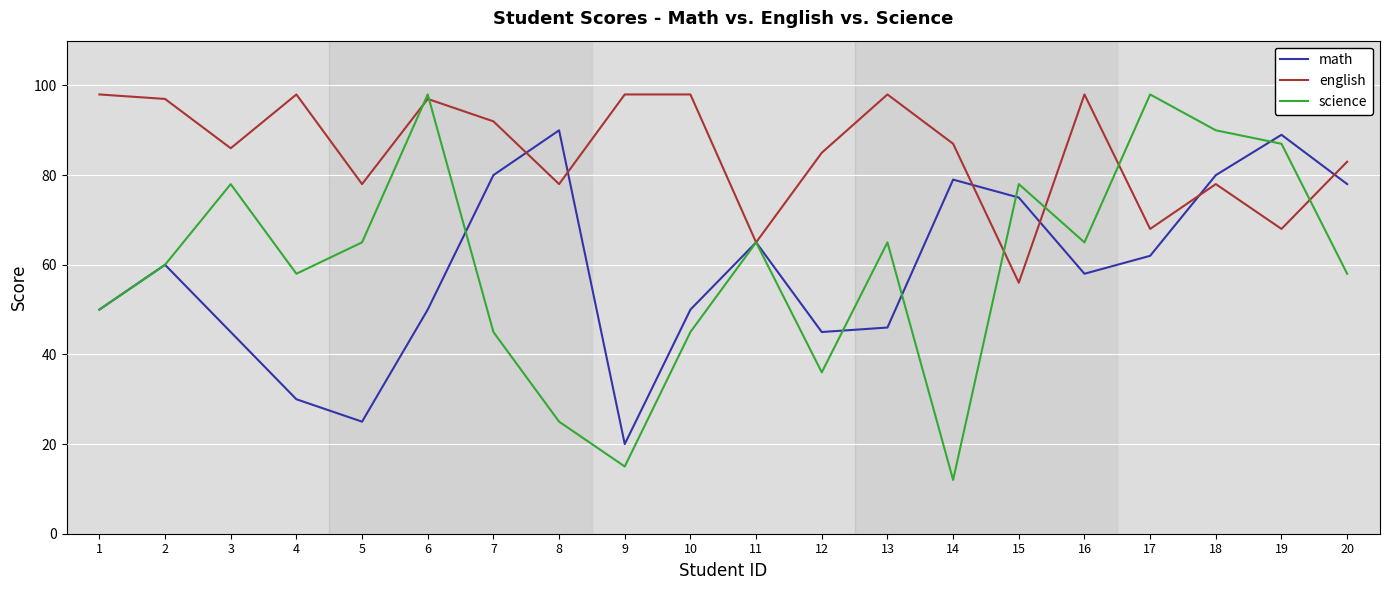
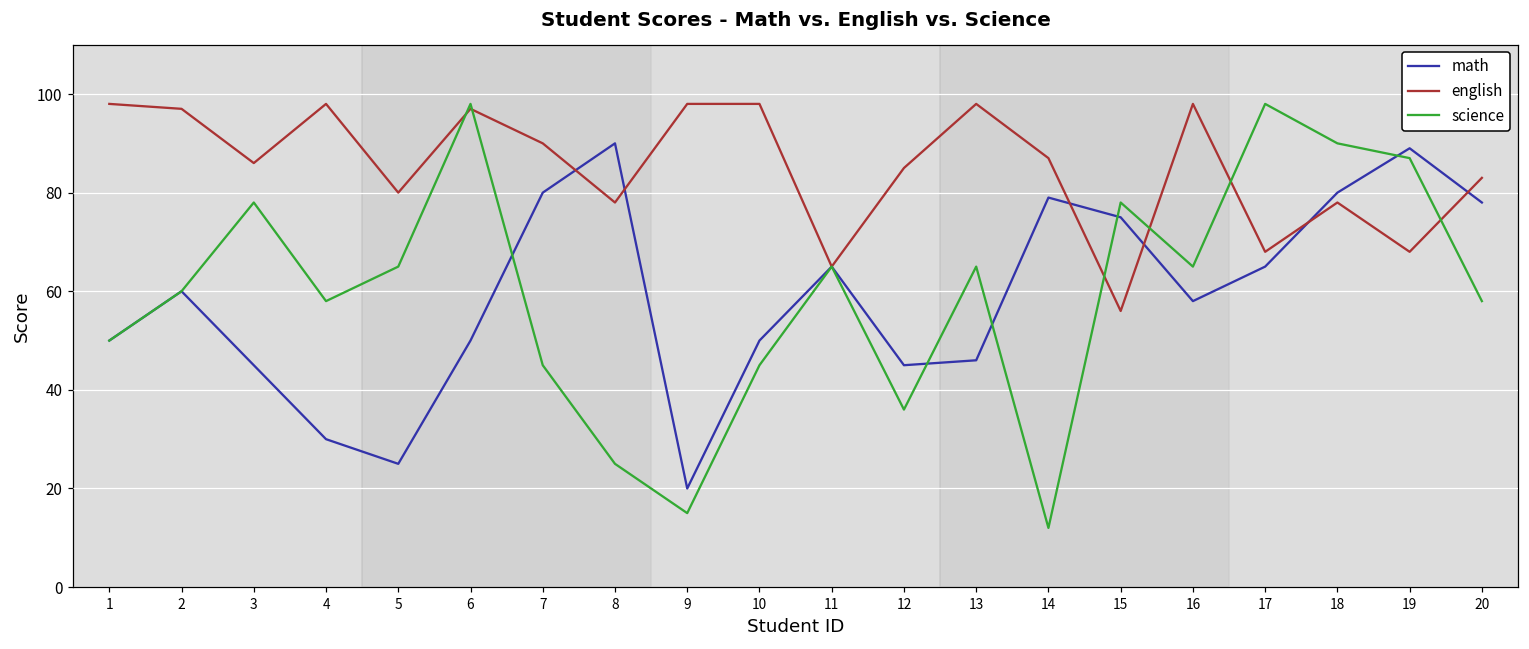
  {
    "math": {
      "3": 45,
      "4": 30,
      "5": 25,
      "6": 50,
      "7": 80,
      "8": 90,
      "9": 20,
      "10": 50,
      "12": 45,
      "13": 46,
      "14": 79,
      "15": 75,
      "16": 58,
-     "17": 62,
+     "17": 65,
      "18": 80,
      "19": 89,
      "20": 78
    },
    "english": {
      "1": 98,
      "2": 97,
      "3": 86,
      "4": 98,
-     "5": 78,
+     "5": 80,
      "6": 97,
-     "7": 92,
+     "7": 90,
      "8": 78,
      "9": 98,
      "10": 98,
      "12": 85,
      "13": 98,
      "14": 87,
      "15": 56,
      "16": 98,
      "17": 68,
      "18": 78,
      "19": 68,
      "20": 83
    },
    "science": {
      "3": 78,
      "4": 58,
      "5": 65,
      "6": 98,
      "7": 45,
      "8": 25,
      "9": 15,
      "10": 45,
      "12": 36,
      "13": 65,
      "14": 12,
      "15": 78,
      "16": 65,
      "17": 98,
      "18": 90,
      "19": 87,
      "20": 58
    }
  }
